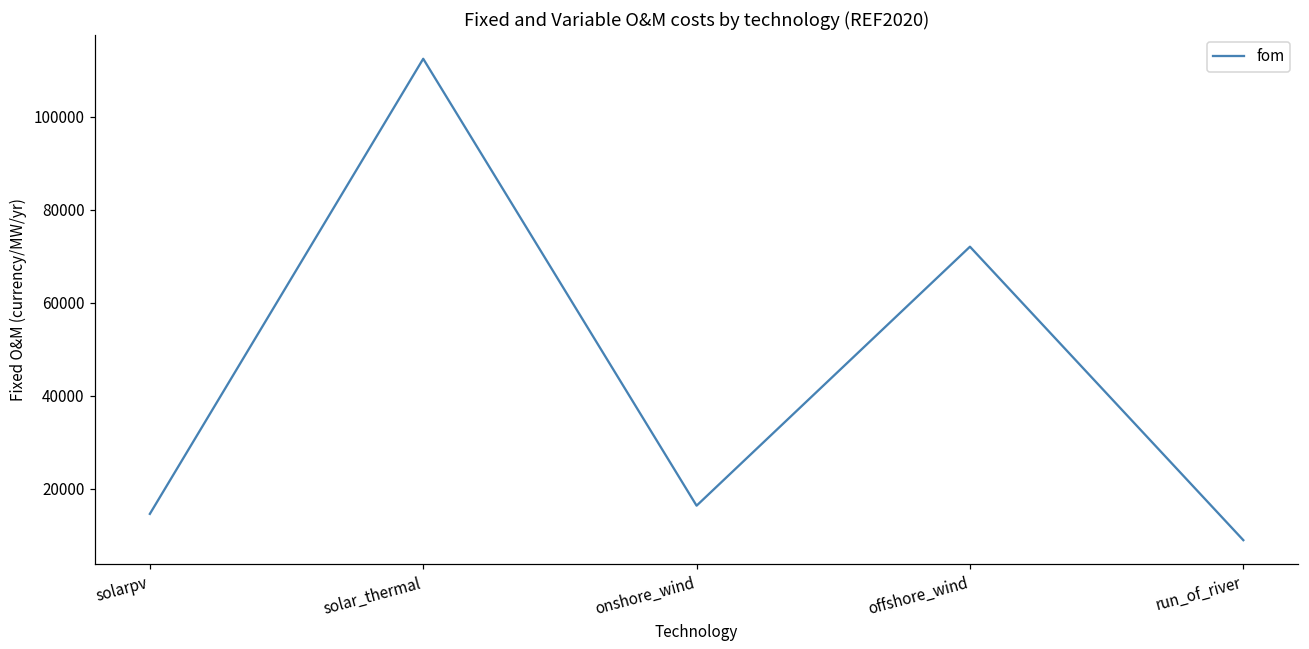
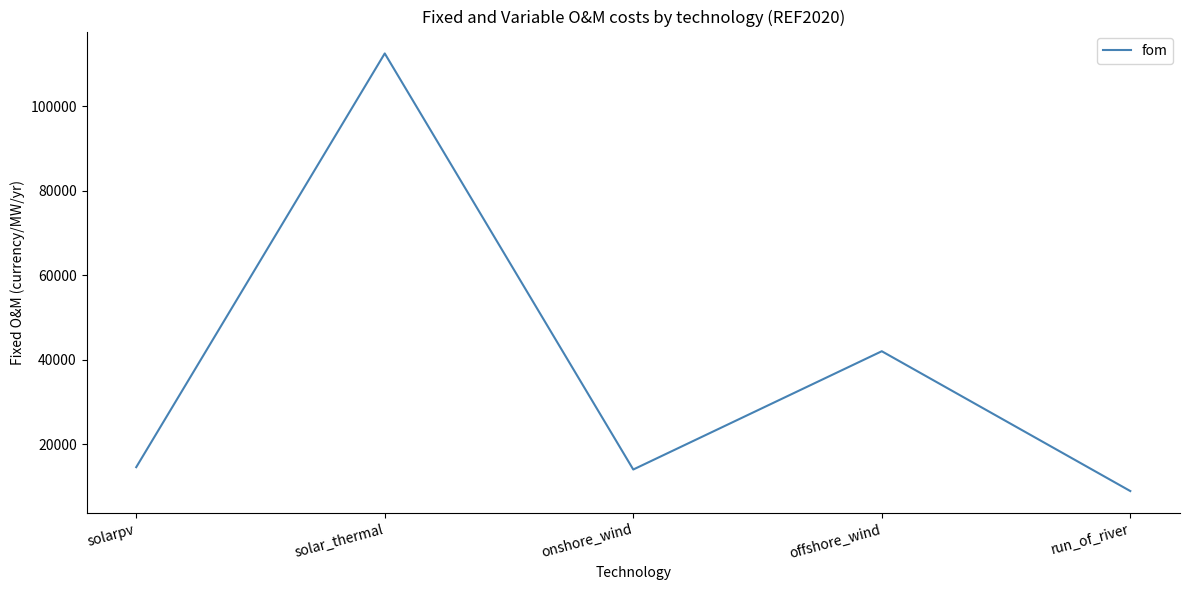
  {
    "solarpv": 15000,
    "solar_thermal": 113000,
-   "onshore_wind": 16000,
-   "offshore_wind": 72000,
+   "onshore_wind": 14000,
+   "offshore_wind": 42000,
    "run_of_river": 9000
  }
